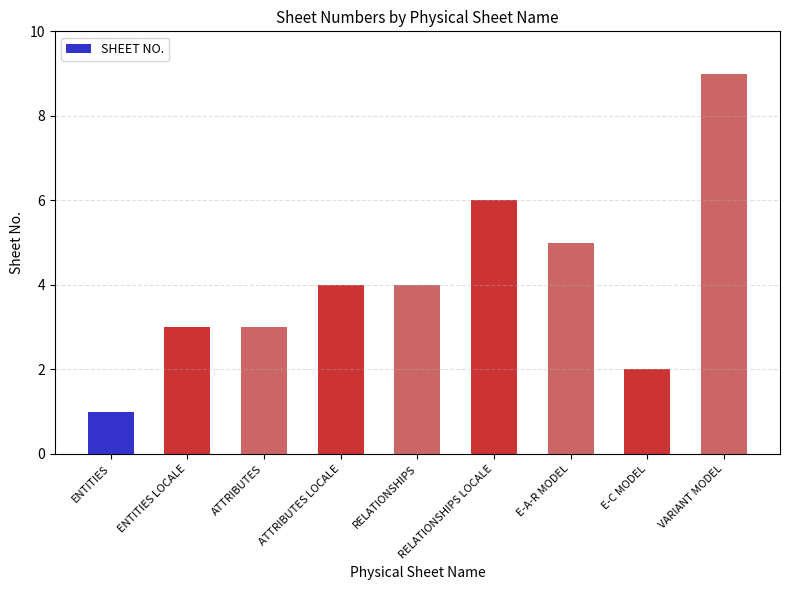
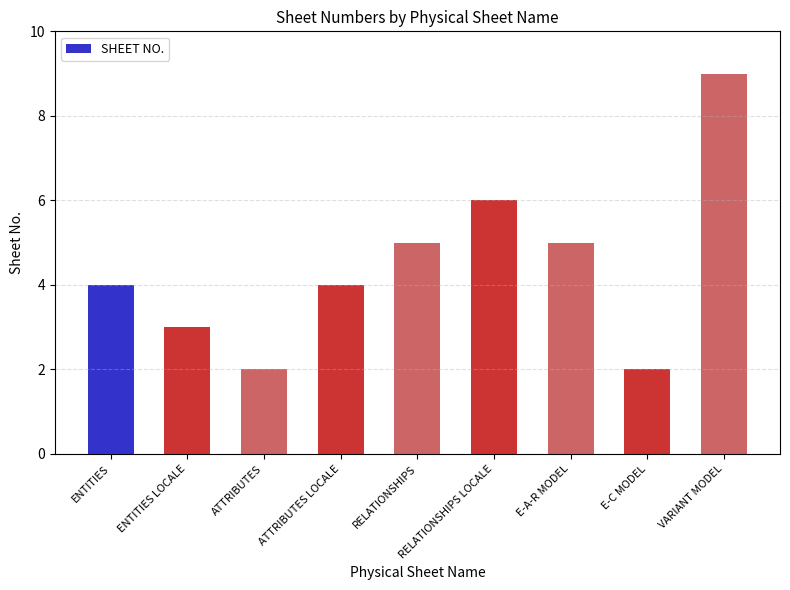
  {
-   "ENTITIES": 1,
+   "ENTITIES": 4,
    "ENTITIES LOCALE": 3,
-   "ATTRIBUTES": 3,
+   "ATTRIBUTES": 2,
    "ATTRIBUTES LOCALE": 4,
-   "RELATIONSHIPS": 4,
+   "RELATIONSHIPS": 5,
    "RELATIONSHIPS LOCALE": 6,
    "E-A-R MODEL": 5,
    "E-C MODEL": 2,
    "VARIANT MODEL": 9
  }
